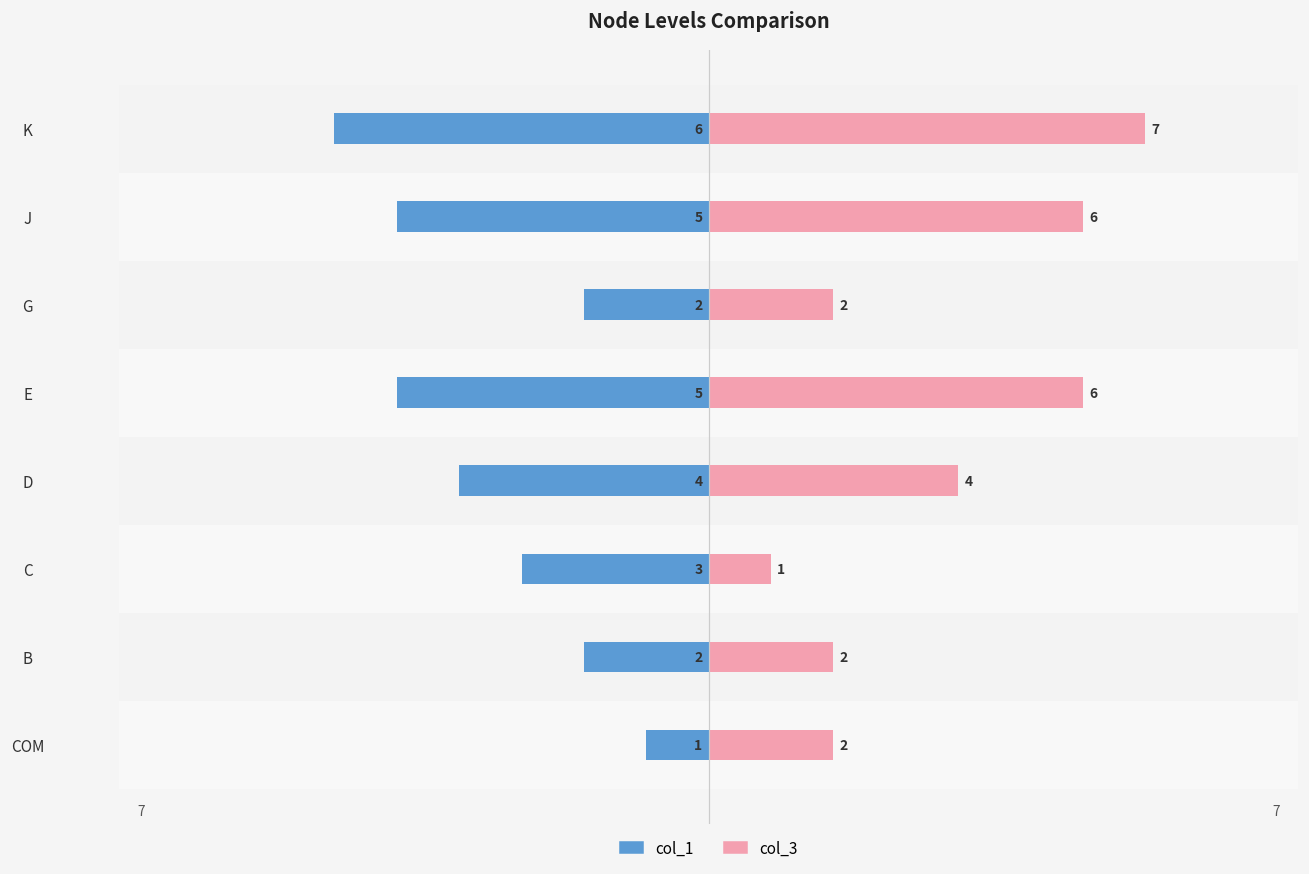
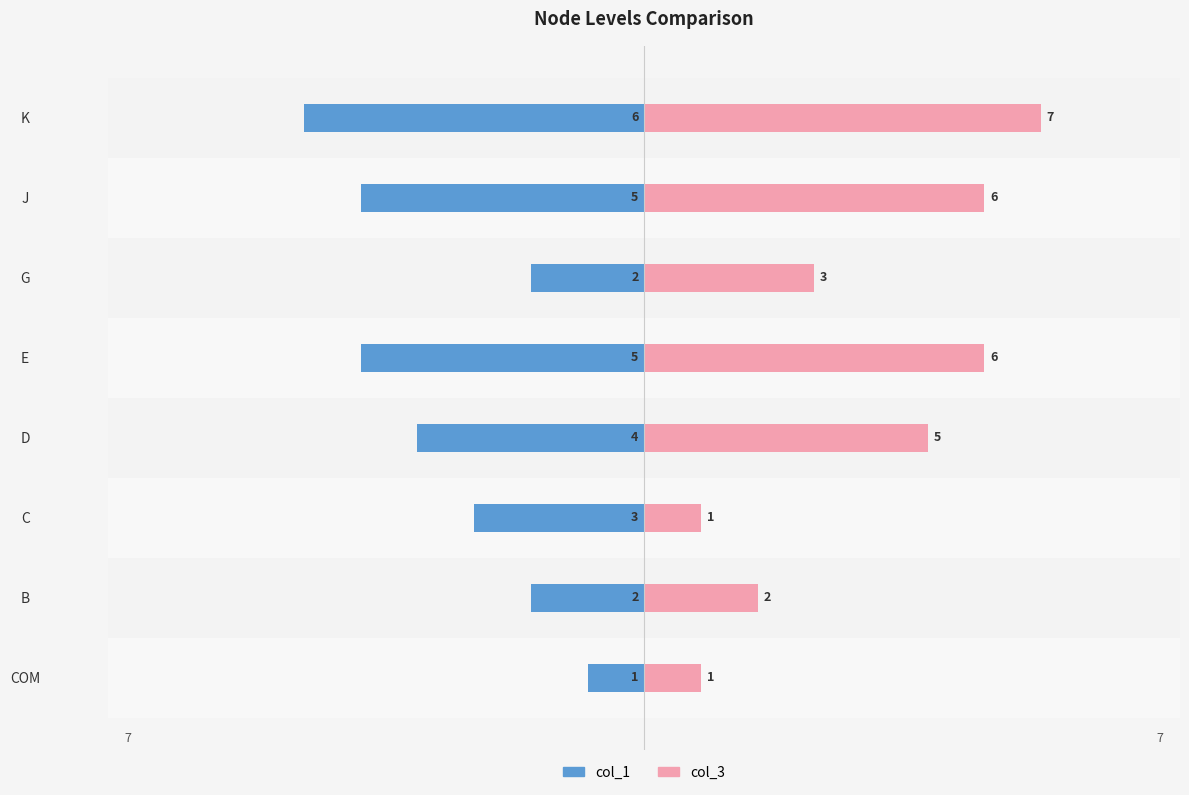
  {
    "col_3": {
      "K": 7,
      "J": 6,
-     "G": 2,
+     "G": 3,
      "E": 6,
-     "D": 4,
+     "D": 5,
      "C": 1,
      "B": 2,
-     "COM": 2
+     "COM": 1
    }
  }
